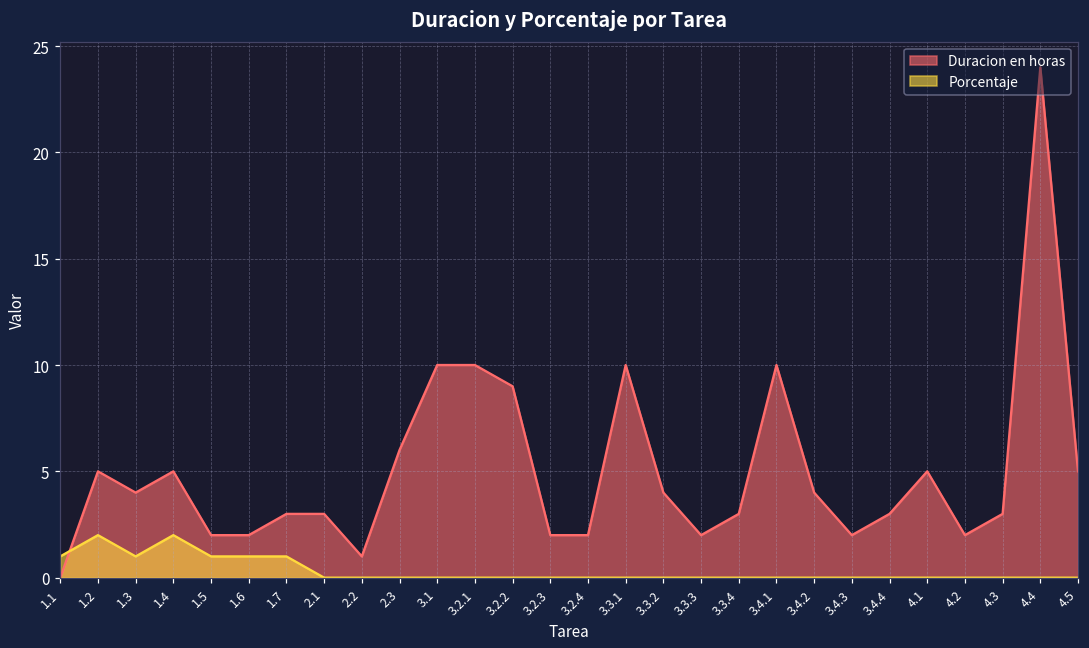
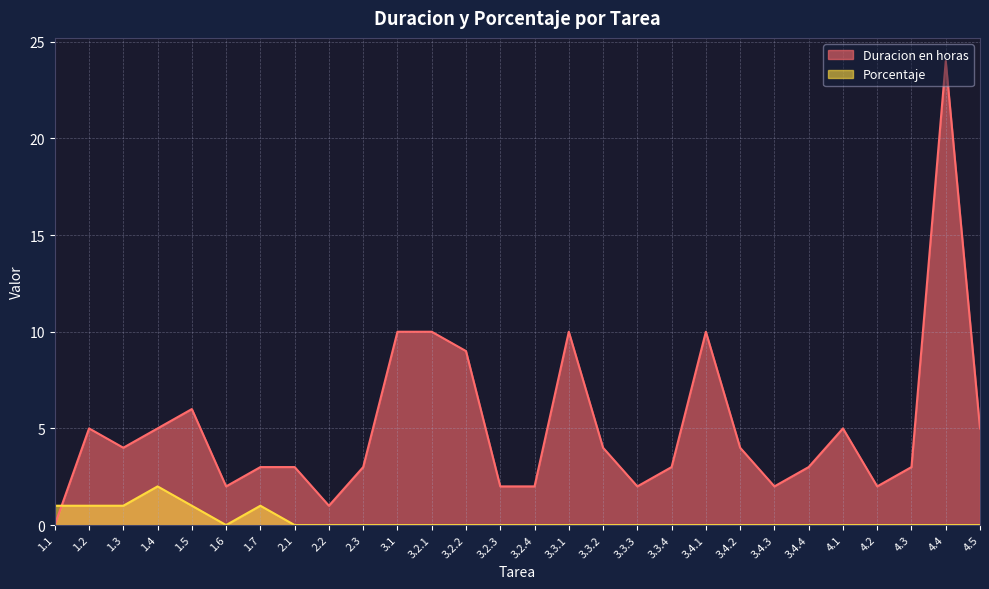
  {
    "Duracion en horas": {
      "1.1": 0,
      "1.2": 5,
      "1.3": 4,
      "1.4": 5,
-     "1.5": 2,
+     "1.5": 6,
      "1.6": 2,
      "1.7": 3,
      "2.1": 3,
      "2.2": 1,
-     "2.3": 6,
+     "2.3": 3,
      "3.1": 10,
      "3.2.1": 10,
      "3.2.2": 9,
      "3.2.3": 2,
      "3.2.4": 2,
      "3.3.1": 10,
      "3.3.2": 4,
      "3.3.3": 2,
      "3.3.4": 3,
      "3.4.1": 10,
      "3.4.2": 4,
      "3.4.3": 2,
      "3.4.4": 3,
      "4.1": 5,
      "4.2": 2,
      "4.3": 3,
      "4.5": 5
    },
    "Porcentaje": {
      "1.1": 1,
-     "1.2": 2,
+     "1.2": 1,
      "1.3": 1,
      "1.4": 2,
      "1.5": 1,
-     "1.6": 1,
+     "1.6": 0,
      "1.7": 1,
      "2.1": 0,
      "2.2": 0,
      "2.3": 0,
      "3.1": 0,
      "3.2.1": 0,
      "3.2.2": 0,
      "3.2.3": 0,
      "3.2.4": 0,
      "3.3.1": 0,
      "3.3.2": 0,
      "3.3.3": 0,
      "3.3.4": 0,
      "3.4.1": 0,
      "3.4.2": 0,
      "3.4.3": 0,
      "3.4.4": 0,
      "4.1": 0,
      "4.2": 0,
      "4.3": 0,
      "4.4": 0,
      "4.5": 0
    }
  }
